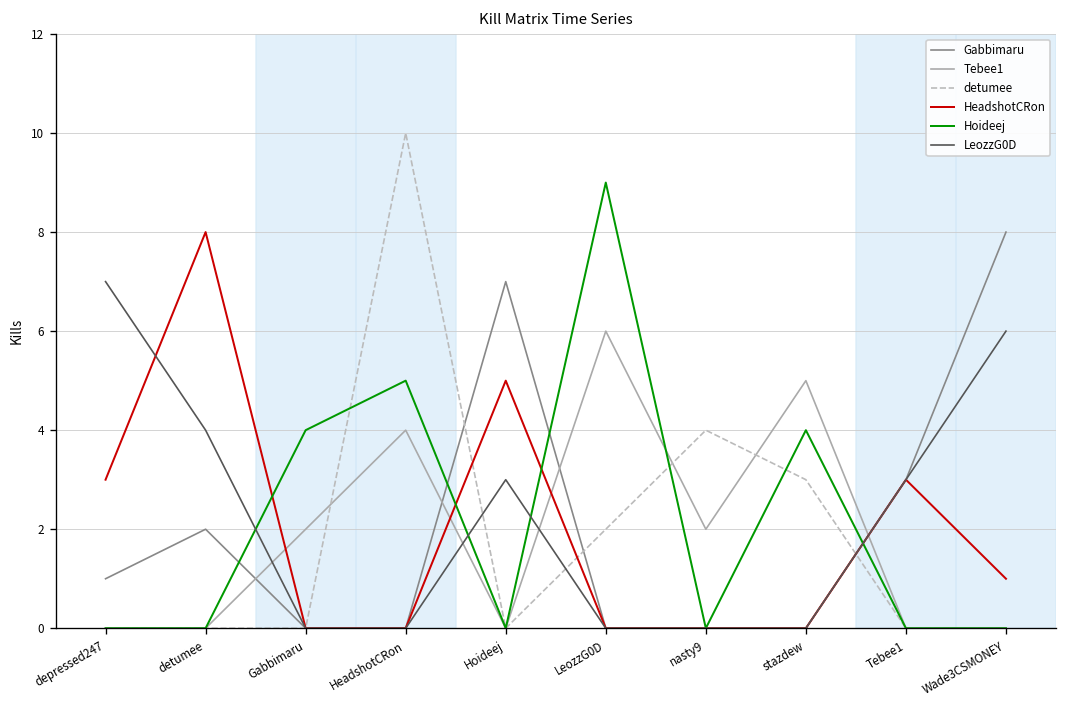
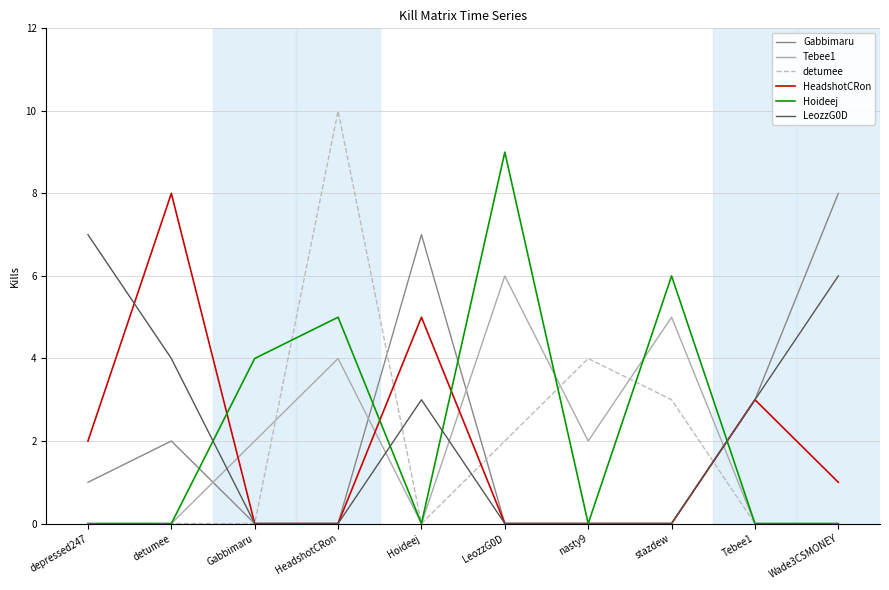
  {
    "HeadshotCRon": {
-     "depressed247": 3,
+     "depressed247": 2,
      "detumee": 8,
      "Hoideej": 5,
      "Wade3CSMONEY": 1
    },
    "Hoideej": {
      "Gabbimaru": 4,
      "HeadshotCRon": 5,
      "LeozzG0D": 9,
-     "stazdew": 4
+     "stazdew": 6
    },
    "LeozzG0D": {
      "depressed247": 7,
      "detumee": 4,
      "Hoideej": 3,
      "Wade3CSMONEY": 6
    }
  }
